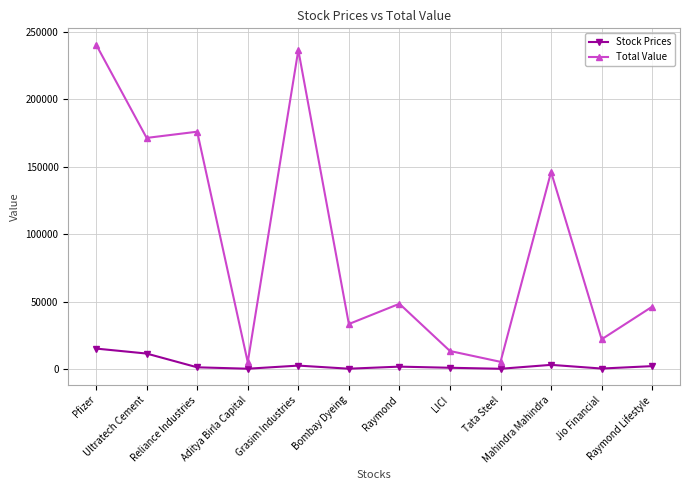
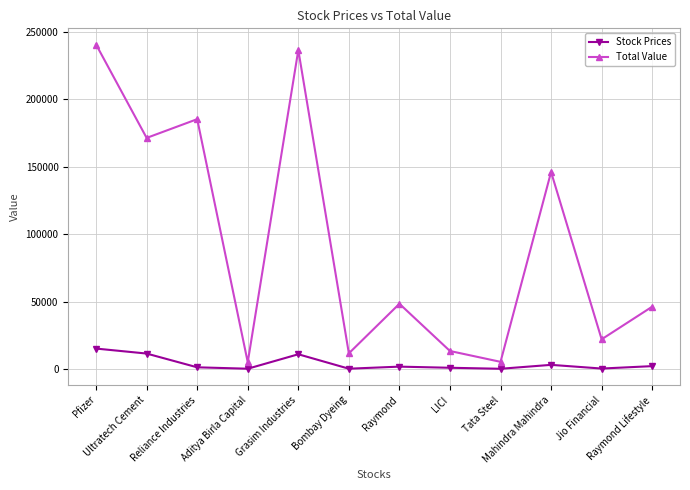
  {
    "Stock Prices": {
      "Pfizer": 15000,
      "Ultratech Cement": 11000,
      "Reliance Industries": 1000,
      "Aditya Birla Capital": 0,
-     "Grasim Industries": 2000,
+     "Grasim Industries": 11000,
      "Bombay Dyeing": 0,
      "Raymond": 2000,
      "LICI": 1000,
      "Tata Steel": 0,
      "Mahindra Mahindra": 3000,
      "Jio Financial": 0,
      "Raymond Lifestyle": 2000
    },
    "Total Value": {
      "Pfizer": 241000,
      "Ultratech Cement": 171000,
-     "Reliance Industries": 176000,
+     "Reliance Industries": 185000,
      "Aditya Birla Capital": 5000,
      "Grasim Industries": 236000,
-     "Bombay Dyeing": 33000,
+     "Bombay Dyeing": 12000,
      "Raymond": 48000,
      "LICI": 13000,
      "Tata Steel": 5000,
      "Mahindra Mahindra": 146000,
      "Jio Financial": 22000,
      "Raymond Lifestyle": 46000
    }
  }
